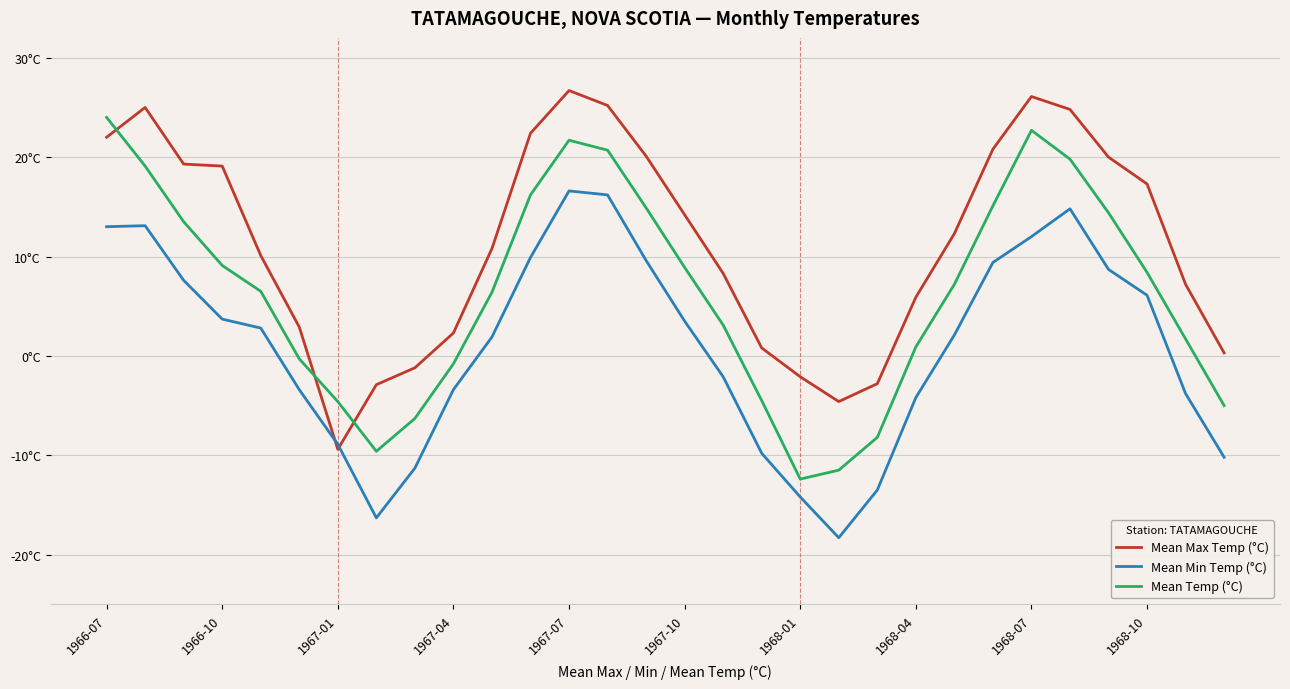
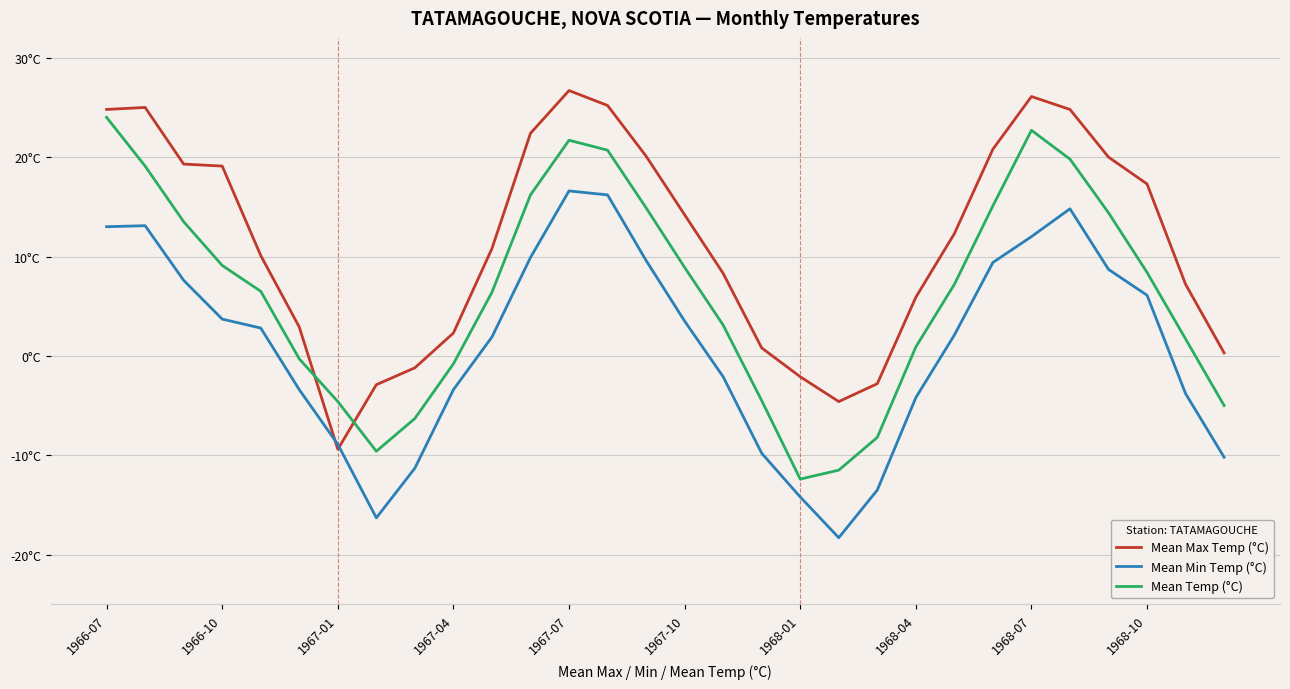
  {
    "Mean Max Temp (°C)": {
-     "1966-07": "22°C",
+     "1966-07": "25°C",
      "1966-10": "19°C",
      "1967-01": "-9°C",
      "1967-04": "2°C",
      "1967-07": "27°C",
      "1967-10": "14°C",
      "1968-01": "-2°C",
      "1968-04": "6°C",
      "1968-07": "26°C",
      "1968-10": "17°C"
    },
    "Mean Min Temp (°C)": {
      "1966-07": "13°C",
      "1966-10": "4°C",
      "1967-01": "-9°C",
      "1967-04": "-3°C",
      "1967-07": "17°C",
      "1967-10": "4°C",
      "1968-01": "-14°C",
      "1968-04": "-4°C",
      "1968-07": "12°C",
      "1968-10": "6°C"
    },
    "Mean Temp (°C)": {
      "1966-07": "24°C",
      "1966-10": "9°C",
      "1967-01": "-5°C",
      "1967-04": "-1°C",
      "1967-07": "22°C",
      "1967-10": "9°C",
      "1968-01": "-12°C",
      "1968-04": "1°C",
      "1968-07": "23°C",
      "1968-10": "8°C"
    }
  }
